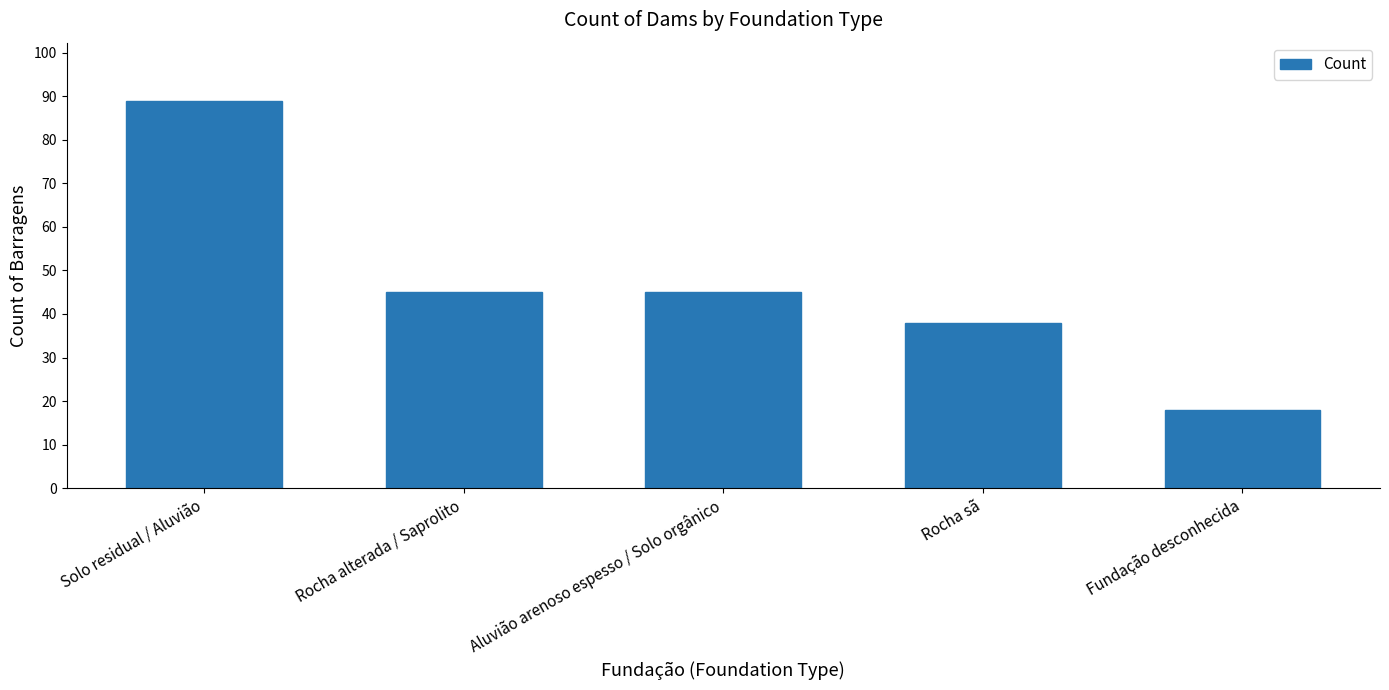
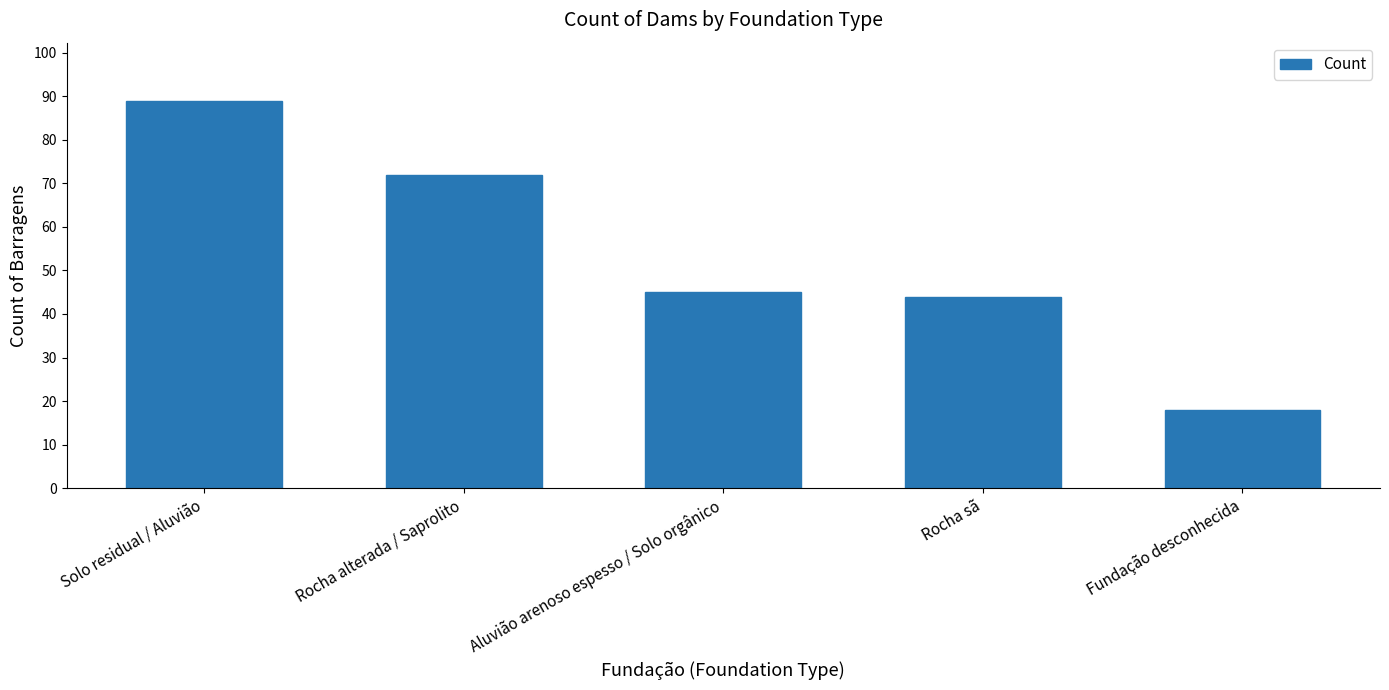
  {
    "Solo residual / Aluvião": 89,
-   "Rocha alterada / Saprolito": 45,
+   "Rocha alterada / Saprolito": 72,
    "Aluvião arenoso espesso / Solo orgânico": 45,
-   "Rocha sã": 38,
+   "Rocha sã": 44,
    "Fundação desconhecida": 18
  }
